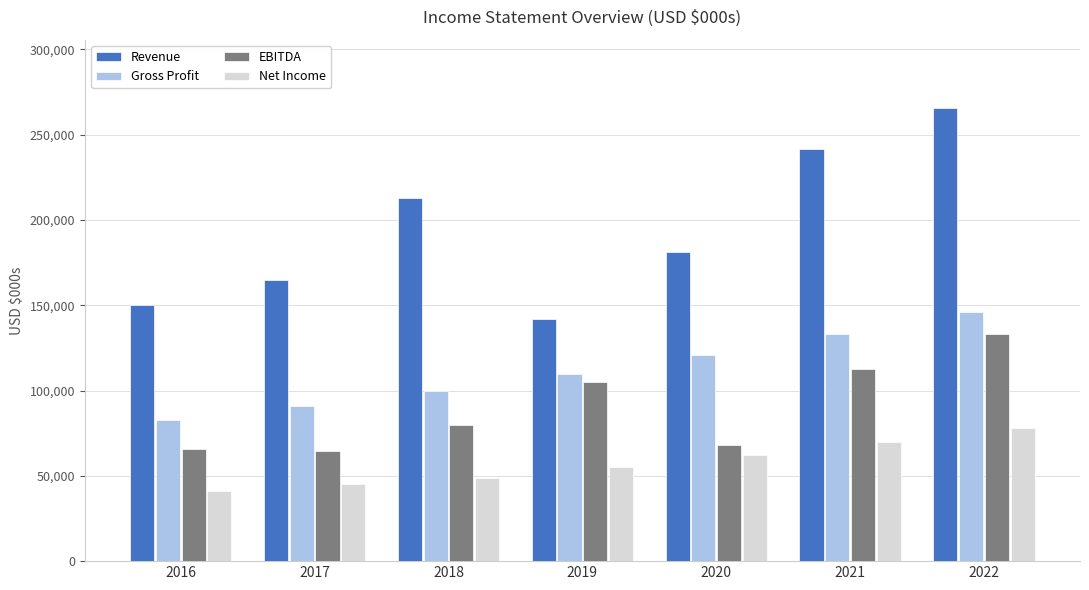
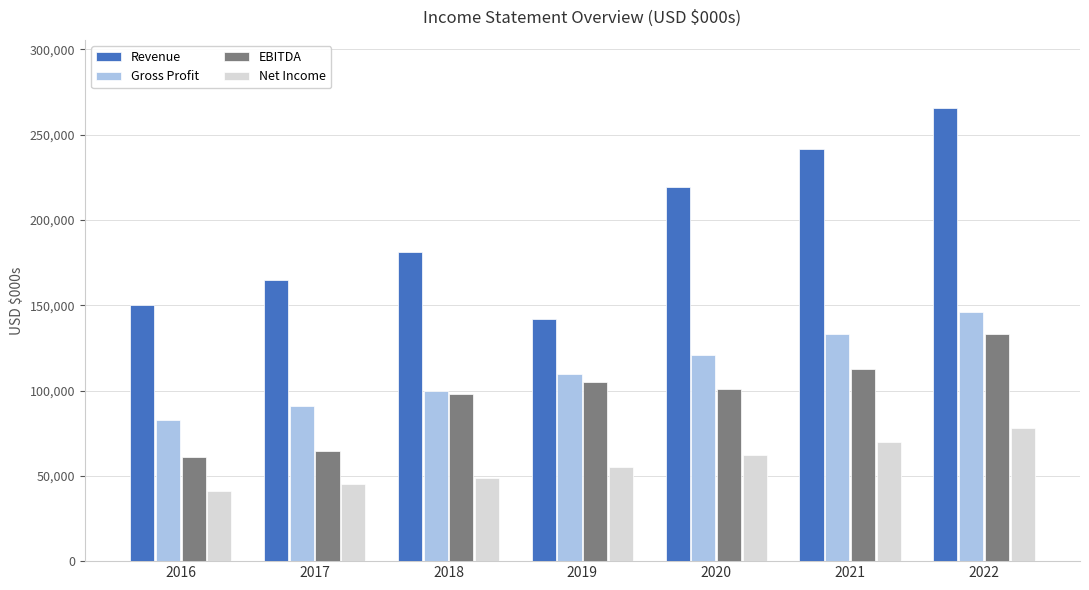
  {
    "Revenue": {
      "2016": "150,000",
      "2017": "165,000",
-     "2018": "213,000",
+     "2018": "182,000",
      "2019": "142,000",
-     "2020": "181,000",
+     "2020": "220,000",
      "2021": "242,000",
      "2022": "266,000"
    },
    "EBITDA": {
-     "2016": "66,000",
+     "2016": "61,000",
      "2017": "65,000",
-     "2018": "80,000",
+     "2018": "98,000",
      "2019": "105,000",
-     "2020": "68,000",
+     "2020": "101,000",
      "2021": "113,000",
      "2022": "133,000"
    }
  }
